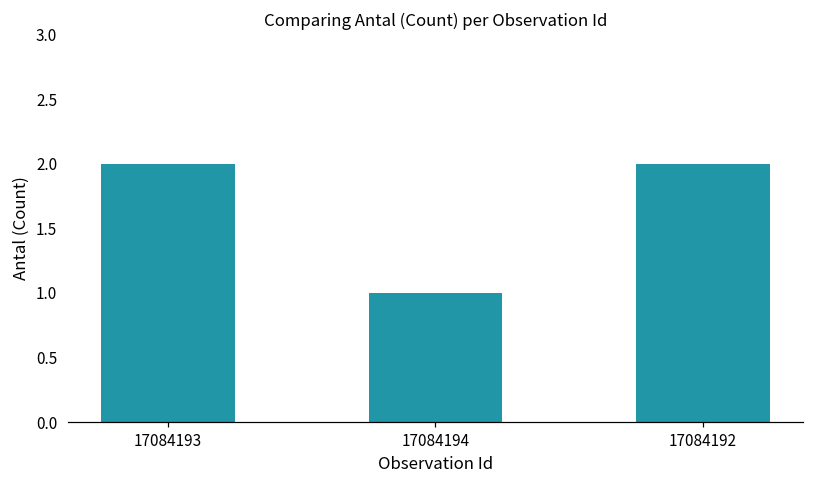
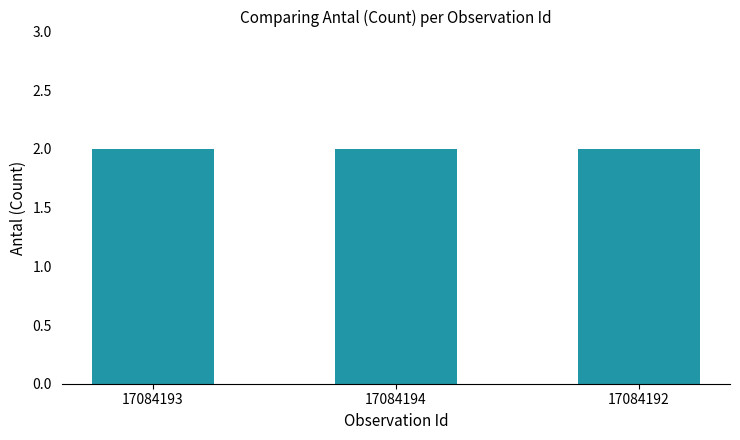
  {
    "17084193": 2,
-   "17084194": 1,
+   "17084194": 2,
    "17084192": 2
  }
